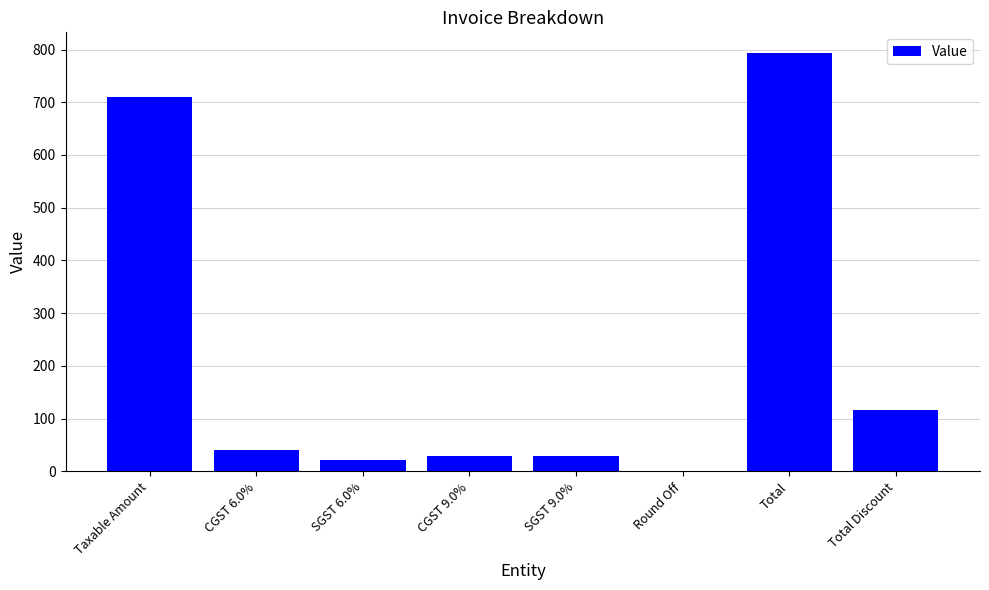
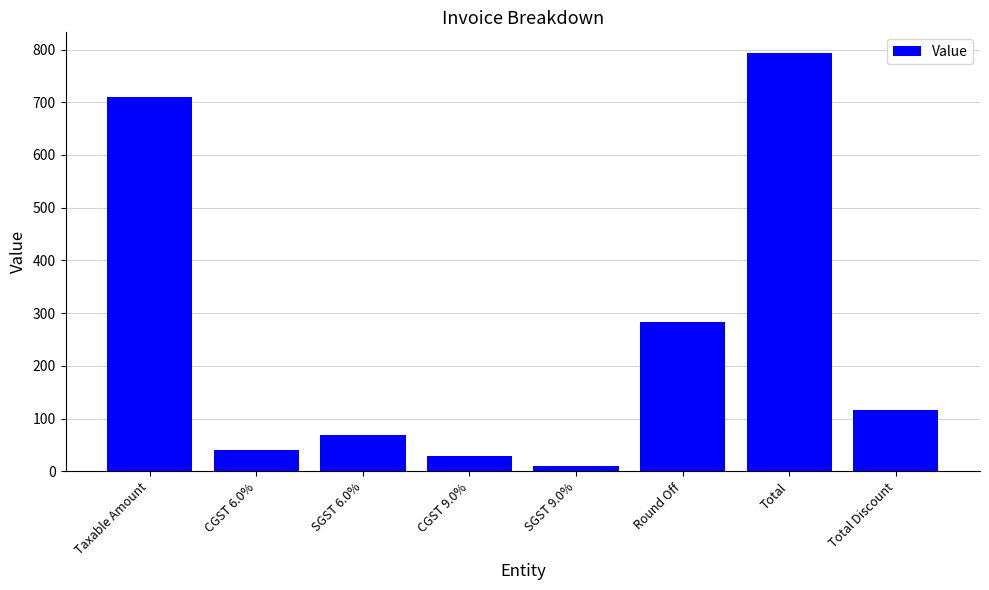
  {
    "Taxable Amount": 710,
    "CGST 6.0%": 40,
-   "SGST 6.0%": 20,
+   "SGST 6.0%": 70,
    "CGST 9.0%": 30,
-   "SGST 9.0%": 30,
-   "Round Off": 0,
+   "SGST 9.0%": 10,
+   "Round Off": 280,
    "Total": 790,
    "Total Discount": 120
  }
